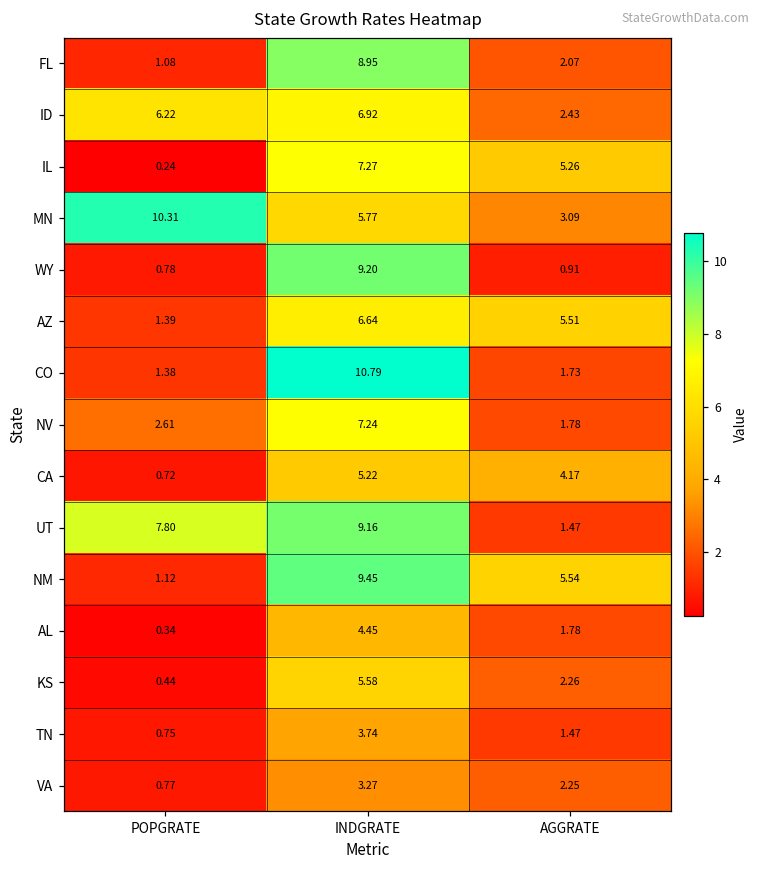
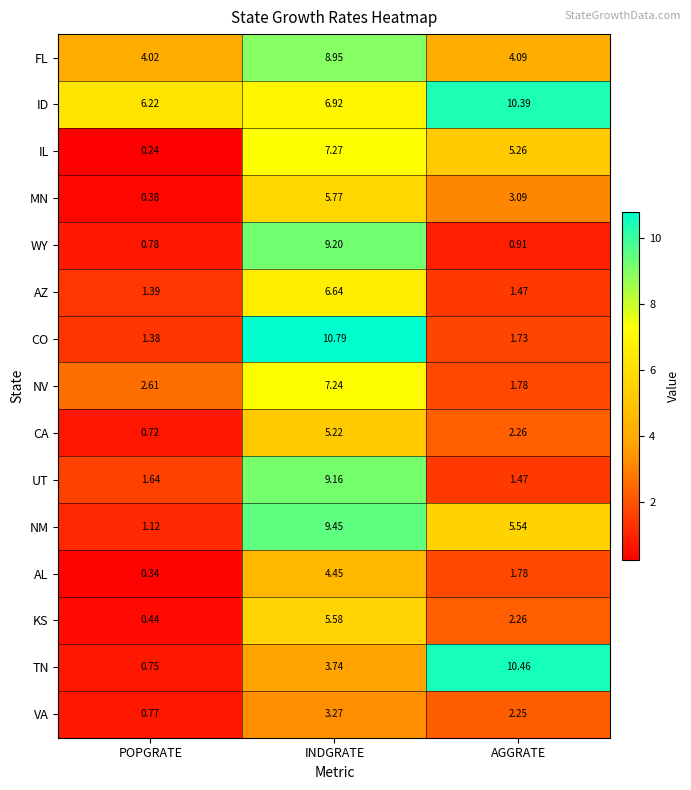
  {
    "FL": {
-     "POPGRATE": 1.08,
+     "POPGRATE": 4.02,
      "INDGRATE": 8.95,
-     "AGGRATE": 2.07
+     "AGGRATE": 4.09
    },
    "ID": {
      "POPGRATE": 6.22,
      "INDGRATE": 6.92,
-     "AGGRATE": 2.43
+     "AGGRATE": 10.39
    },
    "IL": {
      "POPGRATE": 0.24,
      "INDGRATE": 7.27,
      "AGGRATE": 5.26
    },
    "MN": {
-     "POPGRATE": 10.31,
+     "POPGRATE": 0.38,
      "INDGRATE": 5.77,
      "AGGRATE": 3.09
    },
    "WY": {
      "POPGRATE": 0.78,
      "INDGRATE": 9.20,
      "AGGRATE": 0.91
    },
    "AZ": {
      "POPGRATE": 1.39,
      "INDGRATE": 6.64,
-     "AGGRATE": 5.51
+     "AGGRATE": 1.47
    },
    "CO": {
      "POPGRATE": 1.38,
      "INDGRATE": 10.79,
      "AGGRATE": 1.73
    },
    "NV": {
      "POPGRATE": 2.61,
      "INDGRATE": 7.24,
      "AGGRATE": 1.78
    },
    "CA": {
      "POPGRATE": 0.72,
      "INDGRATE": 5.22,
-     "AGGRATE": 4.17
+     "AGGRATE": 2.26
    },
    "UT": {
-     "POPGRATE": 7.80,
+     "POPGRATE": 1.64,
      "INDGRATE": 9.16,
      "AGGRATE": 1.47
    },
    "NM": {
      "POPGRATE": 1.12,
      "INDGRATE": 9.45,
      "AGGRATE": 5.54
    },
    "AL": {
      "POPGRATE": 0.34,
      "INDGRATE": 4.45,
      "AGGRATE": 1.78
    },
    "KS": {
      "POPGRATE": 0.44,
      "INDGRATE": 5.58,
      "AGGRATE": 2.26
    },
    "TN": {
      "POPGRATE": 0.75,
      "INDGRATE": 3.74,
-     "AGGRATE": 1.47
+     "AGGRATE": 10.46
    },
    "VA": {
      "POPGRATE": 0.77,
      "INDGRATE": 3.27,
      "AGGRATE": 2.25
    }
  }
